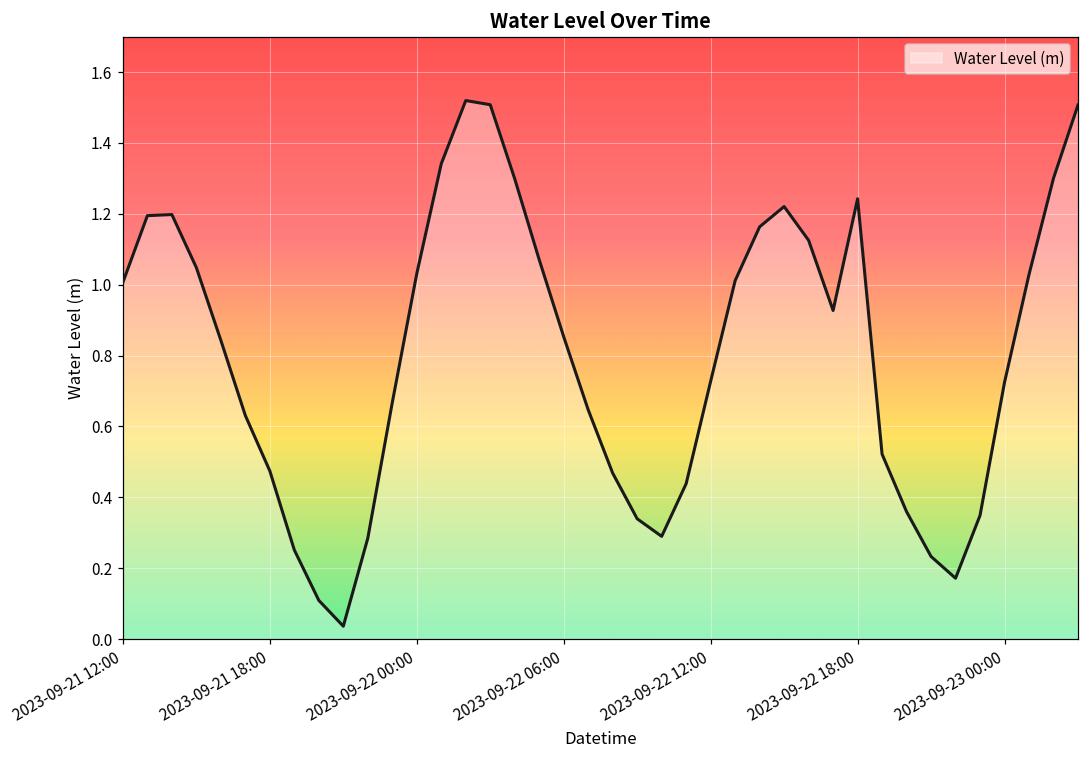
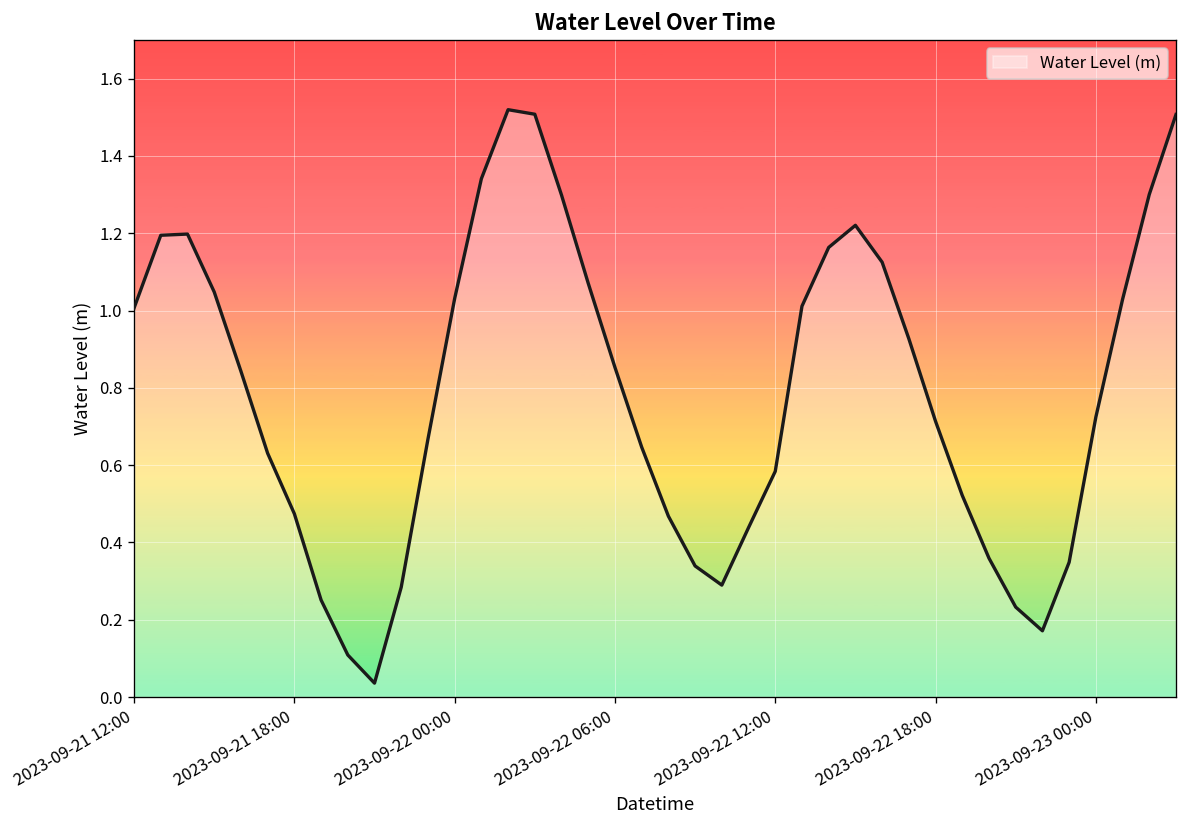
  {
    "2023-09-21 12:00": 1.01,
    "2023-09-21 18:00": 0.47,
    "2023-09-22 00:00": 1.03,
    "2023-09-22 06:00": 0.85,
-   "2023-09-22 12:00": 0.73,
-   "2023-09-22 18:00": 1.24,
+   "2023-09-22 12:00": 0.58,
+   "2023-09-22 18:00": 0.71,
    "2023-09-23 00:00": 0.72
  }
